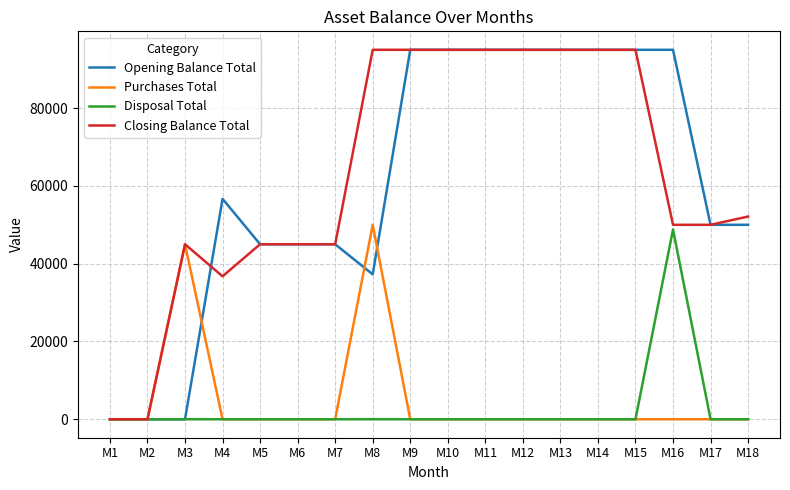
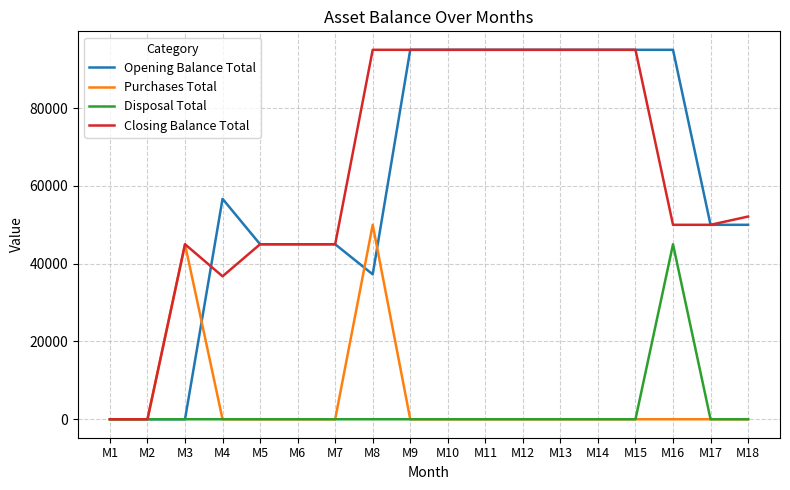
  {
    "Opening Balance Total": {
      "M4": 57000,
      "M8": 37000,
      "M16": 95000,
      "M18": 50000
    },
    "Purchases Total": {
      "M8": 50000,
      "M16": 0
    },
    "Disposal Total": {
      "M8": 0,
-     "M16": 49000
+     "M16": 45000
    },
    "Closing Balance Total": {
      "M4": 37000,
      "M8": 95000,
      "M16": 50000,
      "M18": 52000
    }
  }
